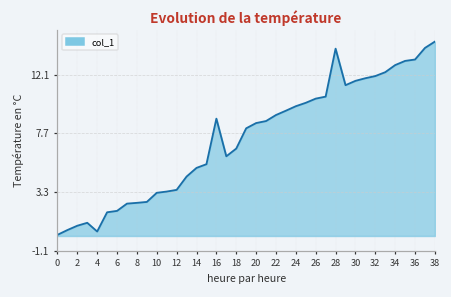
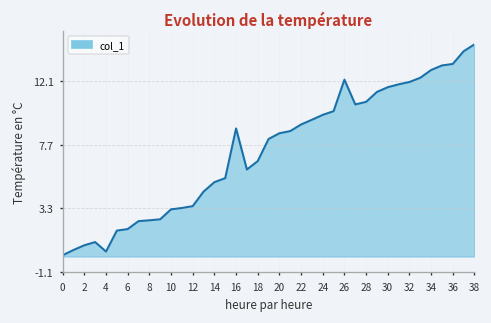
  {
    "0": 0.1,
    "2": 0.8,
    "4": 0.3,
    "6": 1.9,
    "8": 2.5,
    "10": 3.2,
    "12": 3.5,
    "14": 5.1,
    "16": 8.8,
    "18": 6.6,
    "20": 8.5,
    "22": 9.1,
    "24": 9.7,
-   "26": 10.3,
-   "28": 14.1,
+   "26": 12.2,
+   "28": 10.6,
    "30": 11.6,
    "32": 12.0,
    "34": 12.8,
    "36": 13.2,
    "38": 14.6
  }
